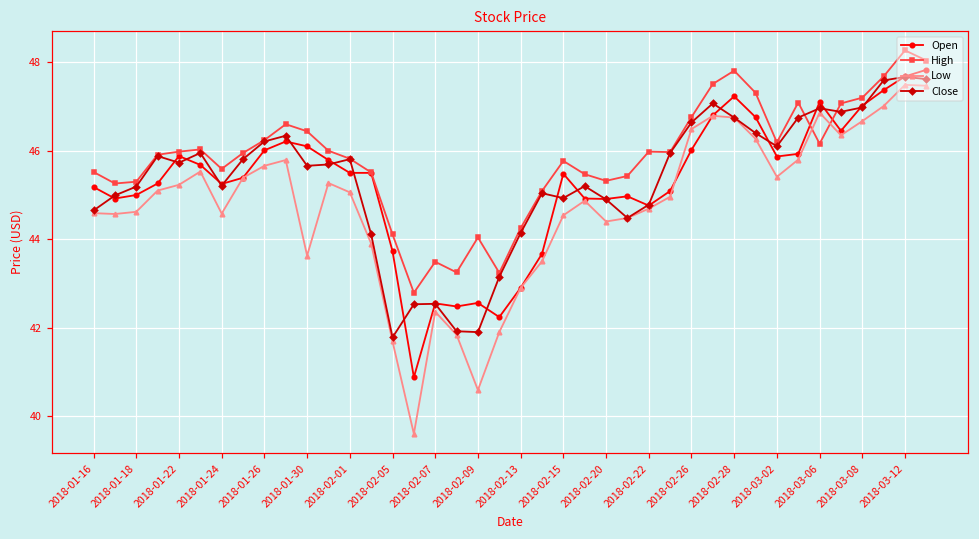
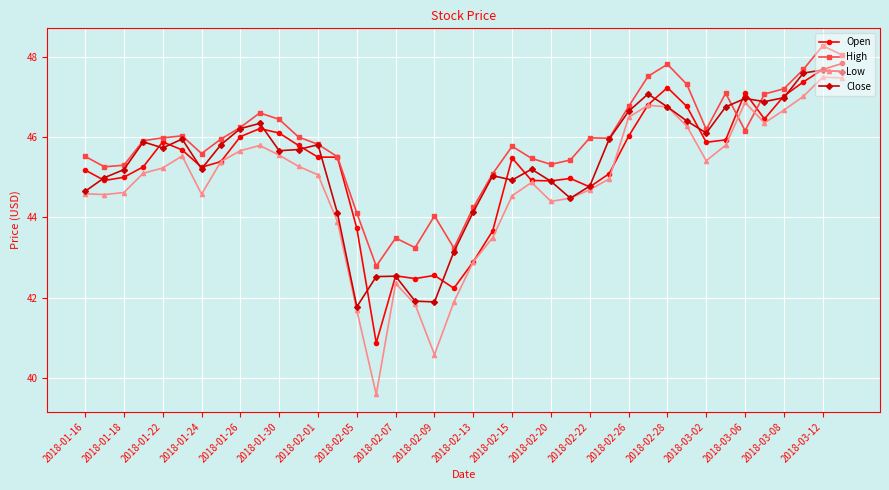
  {
    "High": {
      "2018-01-16": 45.5,
      "2018-01-18": 45.3,
      "2018-01-22": 46.0,
      "2018-01-24": 45.6,
      "2018-01-30": 46.4,
      "2018-02-05": 44.1,
      "2018-02-07": 43.5,
      "2018-02-09": 44.0,
      "2018-02-13": 44.3,
      "2018-02-15": 45.8,
      "2018-02-20": 45.3,
      "2018-02-22": 46.0,
      "2018-02-26": 46.8,
      "2018-02-28": 47.8,
      "2018-03-02": 46.2,
      "2018-03-06": 46.2,
      "2018-03-08": 47.2
    },
    "Low": {
      "2018-01-18": 44.6,
      "2018-01-22": 45.2,
      "2018-01-24": 44.6,
      "2018-01-26": 45.7,
-     "2018-01-30": 43.6,
+     "2018-01-30": 45.6,
      "2018-02-01": 45.1,
      "2018-02-05": 41.7,
      "2018-02-07": 42.4,
      "2018-02-09": 40.6,
      "2018-02-15": 44.5,
      "2018-02-20": 44.4,
      "2018-02-22": 44.7,
      "2018-02-26": 46.5,
      "2018-03-02": 45.4,
      "2018-03-06": 46.9,
      "2018-03-08": 46.7
    }
  }
